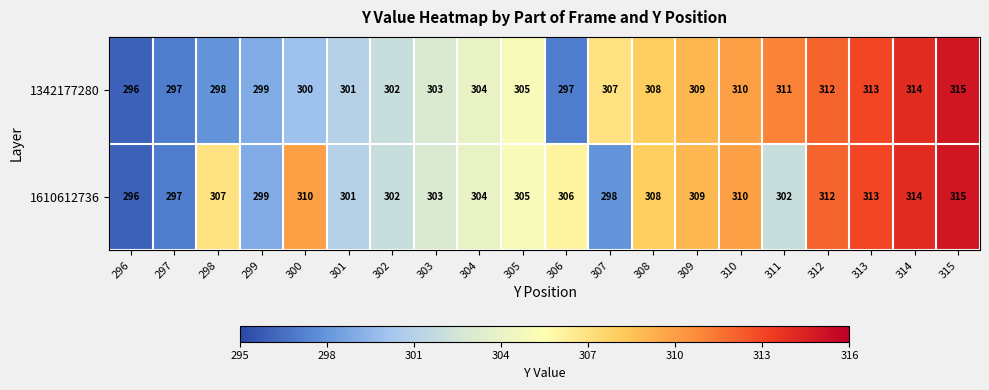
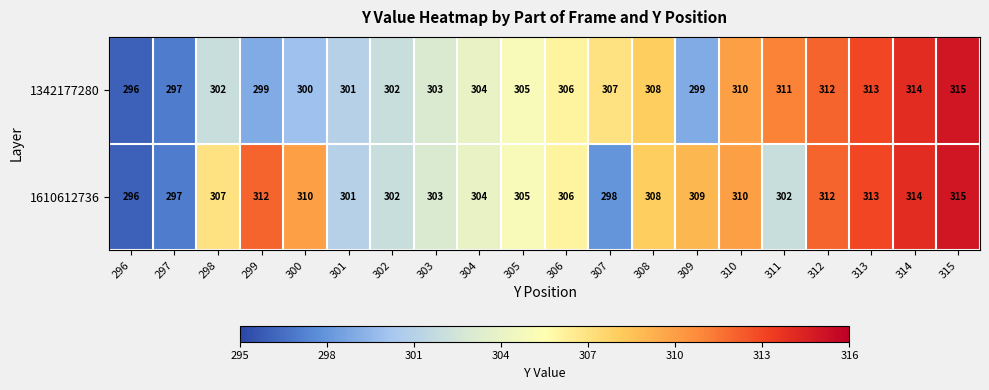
  {
    "1342177280": {
      "296": 296,
      "297": 297,
-     "298": 298,
+     "298": 302,
      "299": 299,
      "300": 300,
      "301": 301,
      "302": 302,
      "303": 303,
      "304": 304,
      "305": 305,
-     "306": 297,
+     "306": 306,
      "307": 307,
      "308": 308,
-     "309": 309,
+     "309": 299,
      "310": 310,
      "311": 311,
      "312": 312,
      "313": 313,
      "314": 314,
      "315": 315
    },
    "1610612736": {
      "296": 296,
      "297": 297,
      "298": 307,
-     "299": 299,
+     "299": 312,
      "300": 310,
      "301": 301,
      "302": 302,
      "303": 303,
      "304": 304,
      "305": 305,
      "306": 306,
      "307": 298,
      "308": 308,
      "309": 309,
      "310": 310,
      "311": 302,
      "312": 312,
      "313": 313,
      "314": 314,
      "315": 315
    }
  }
